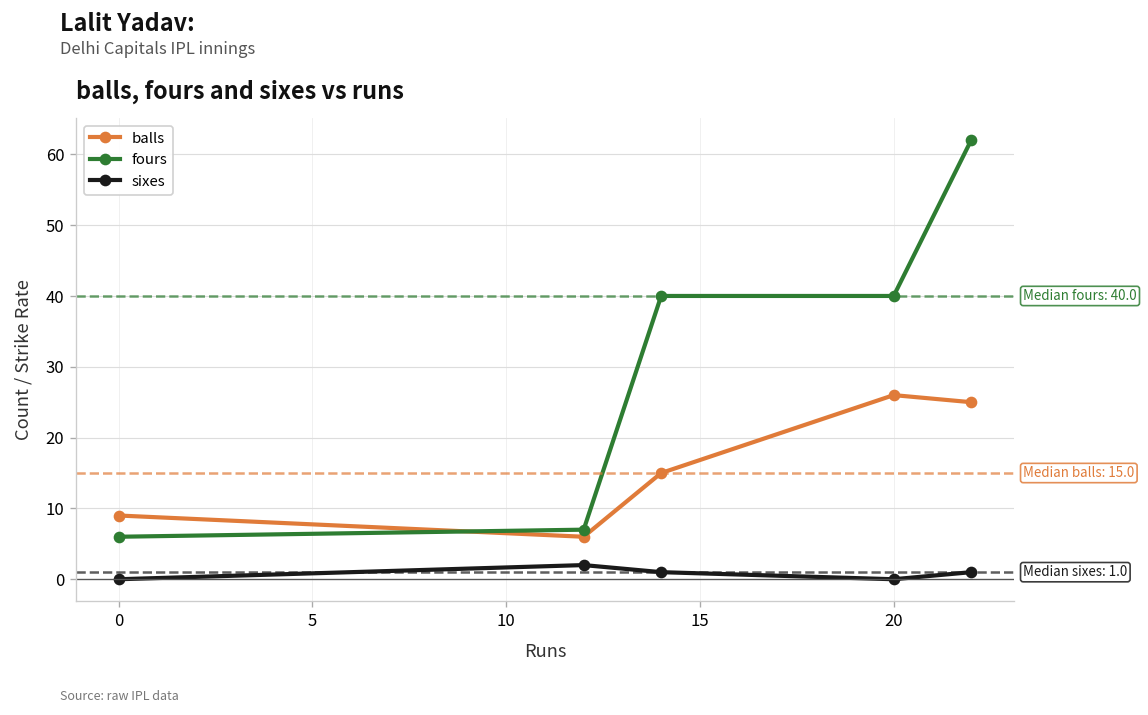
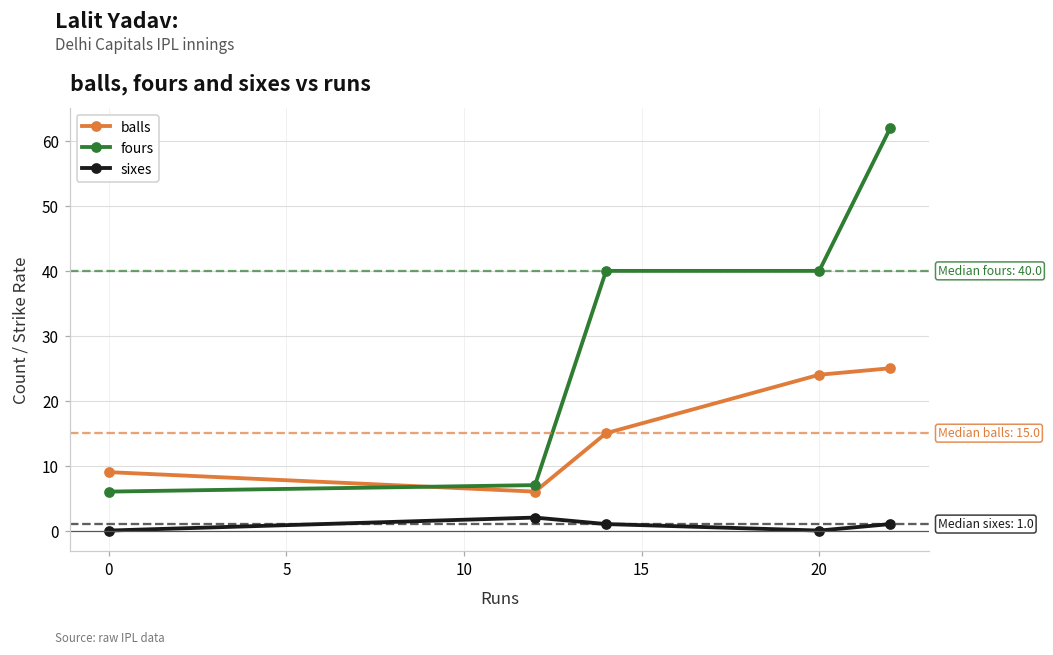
  {
    "balls": {
      "0": 9,
-     "20": 26
+     "20": 24
    },
    "fours": {
      "0": 6,
      "20": 40
    },
    "sixes": {
      "0": 0,
      "20": 0
    }
  }
